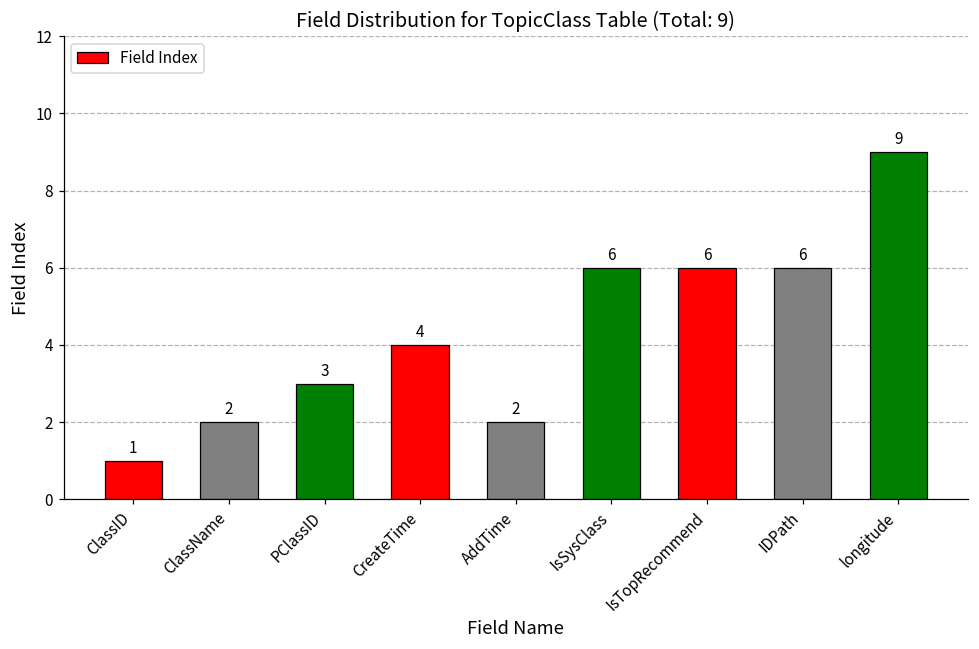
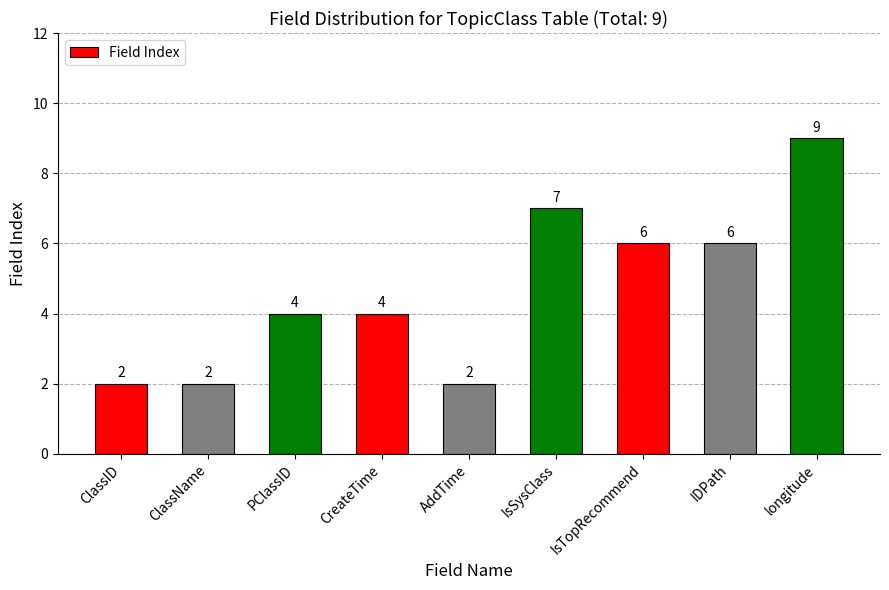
  {
-   "ClassID": 1,
+   "ClassID": 2,
    "ClassName": 2,
-   "PClassID": 3,
+   "PClassID": 4,
    "CreateTime": 4,
    "AddTime": 2,
-   "IsSysClass": 6,
+   "IsSysClass": 7,
    "IsTopRecommend": 6,
    "IDPath": 6,
    "longitude": 9
  }
